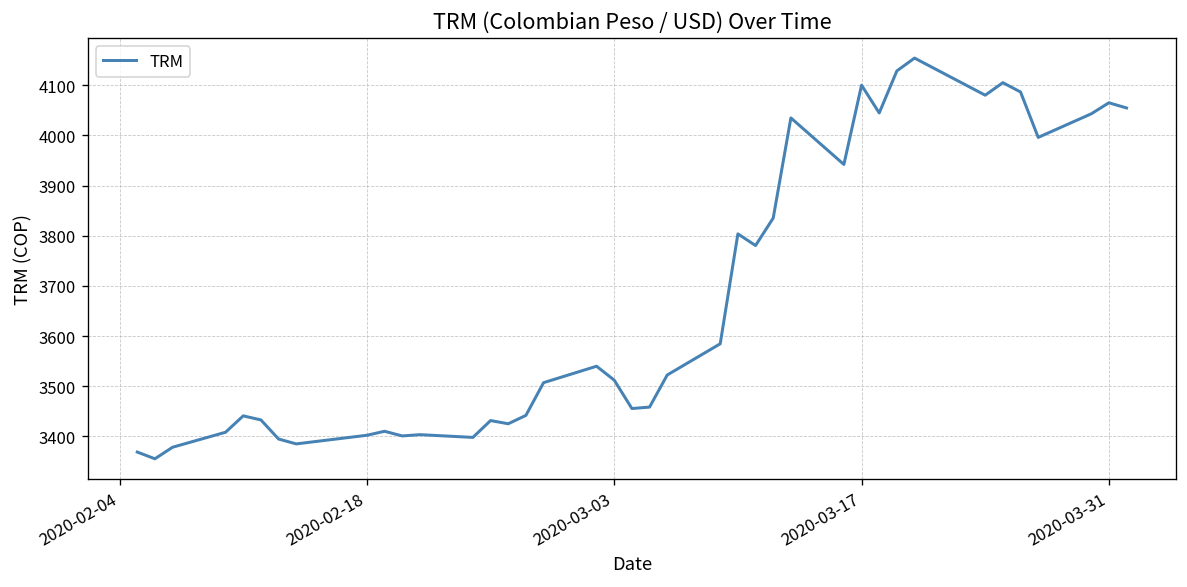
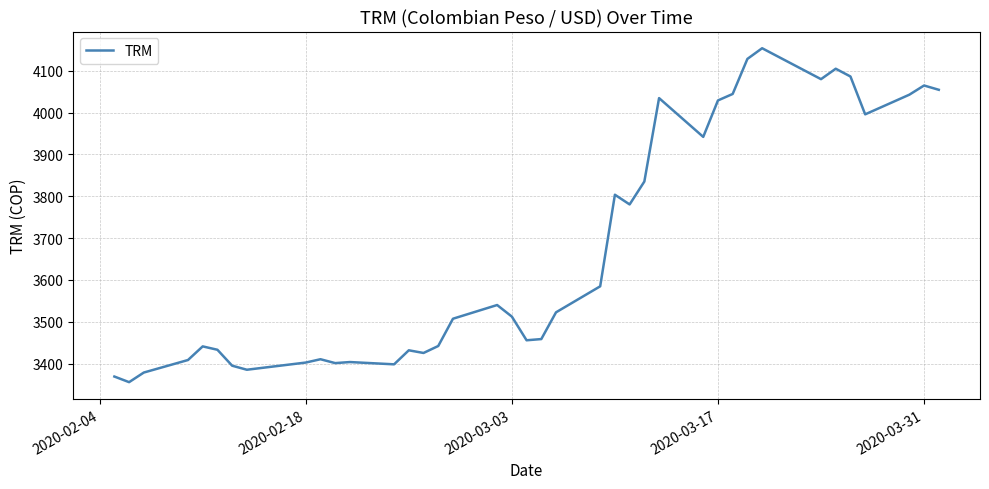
  {
    "2020-02-18": 3400,
    "2020-03-03": 3510,
-   "2020-03-17": 4100,
+   "2020-03-17": 4030,
    "2020-03-31": 4060
  }
